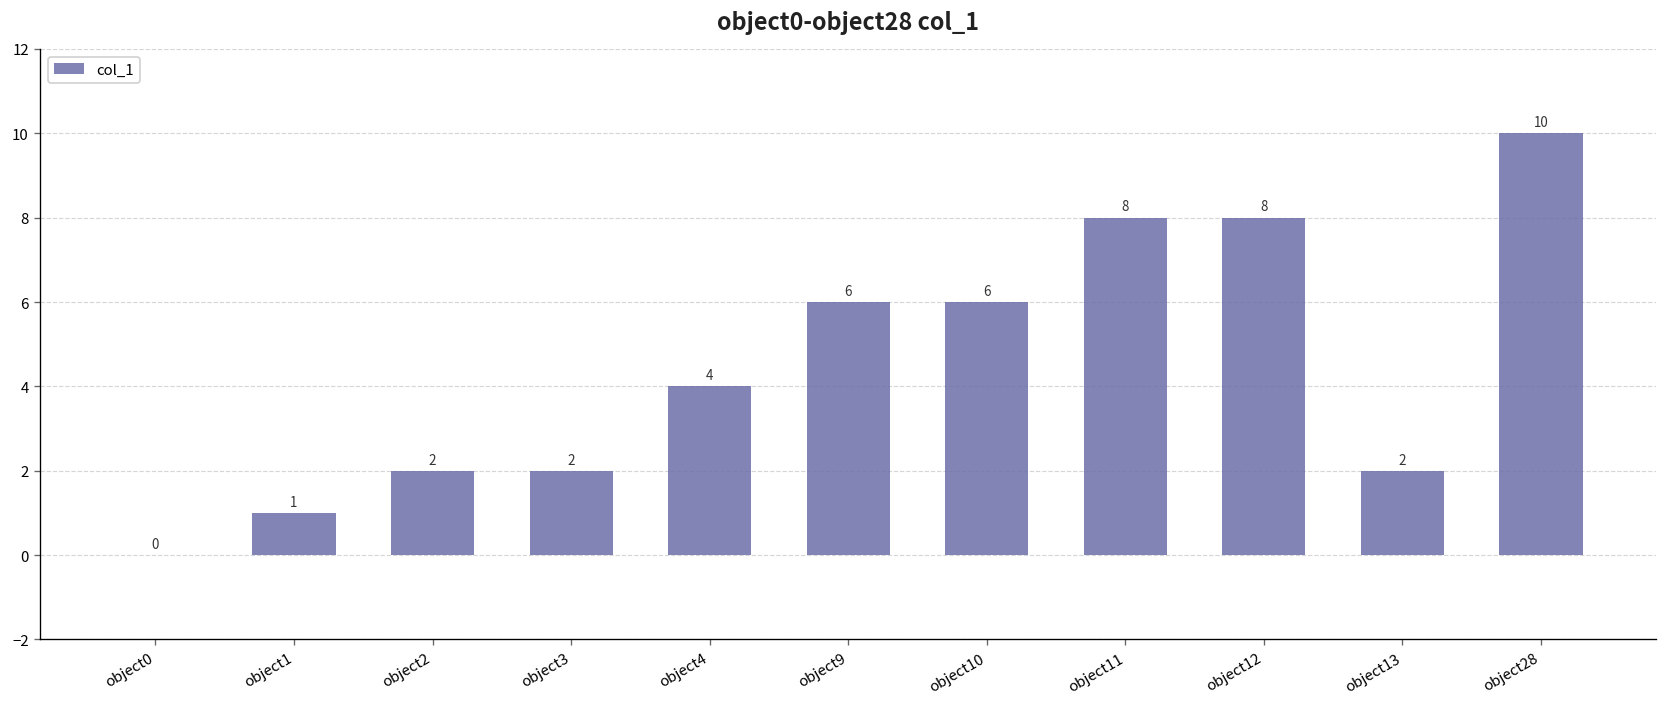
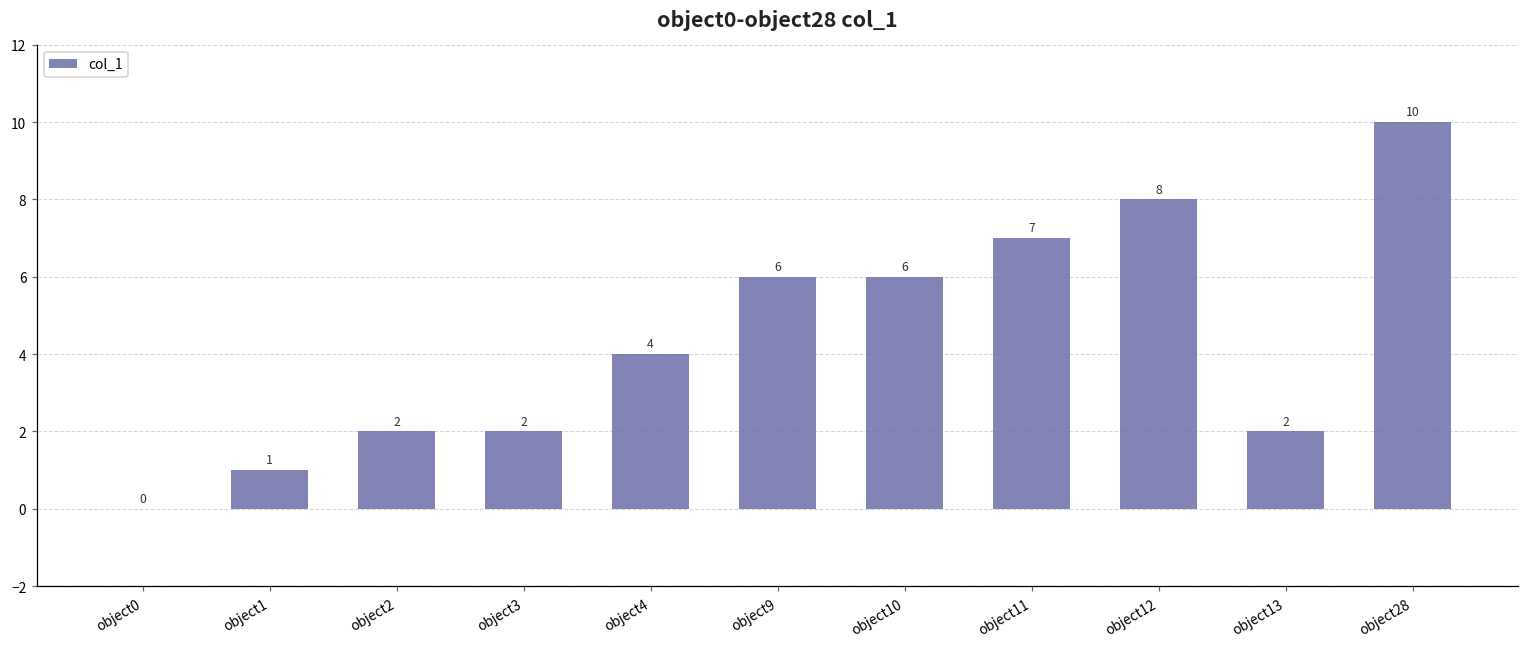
  {
    "object0": 0,
    "object1": 1,
    "object2": 2,
    "object3": 2,
    "object4": 4,
    "object9": 6,
    "object10": 6,
-   "object11": 8,
+   "object11": 7,
    "object12": 8,
    "object13": 2,
    "object28": 10
  }
